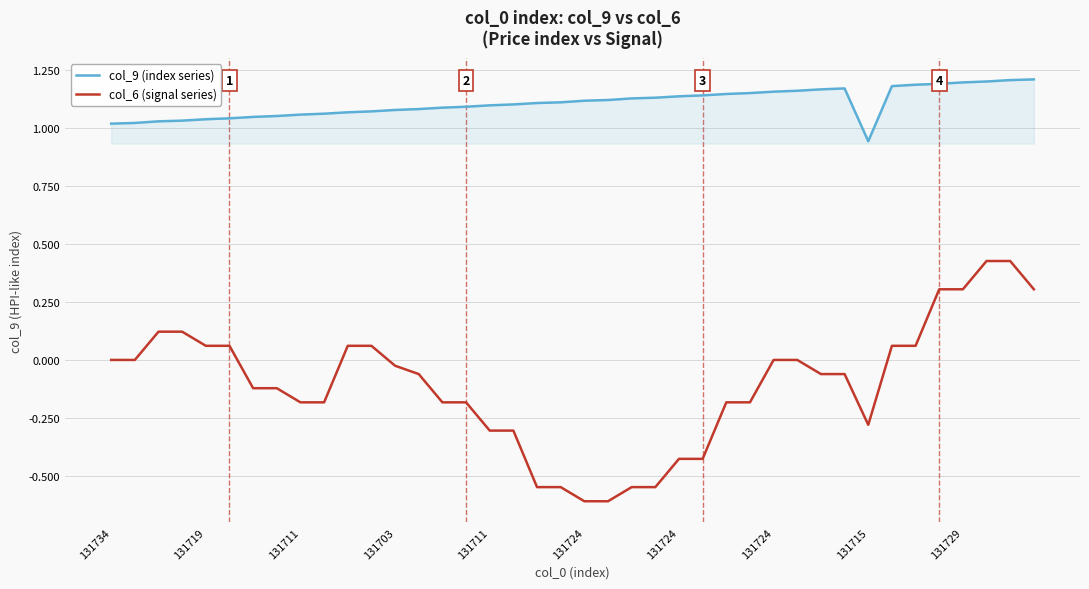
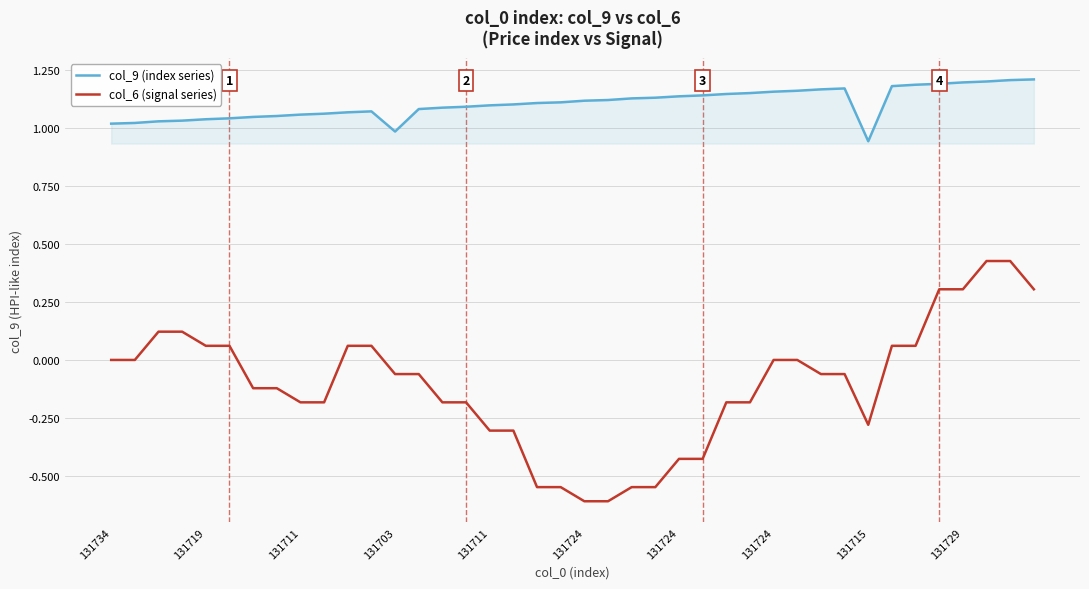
  {
    "col_9 (index series)": {
      "131734": 1.02,
      "131719": 1.04,
-     "131703": 1.08,
+     "131703": 0.99,
      "131715": 0.94,
      "131729": 1.20
    },
    "col_6 (signal series)": {
      "131734": 0.00,
      "131719": 0.06,
-     "131703": -0.03,
+     "131703": -0.06,
      "131715": -0.28,
      "131729": 0.31
    }
  }
